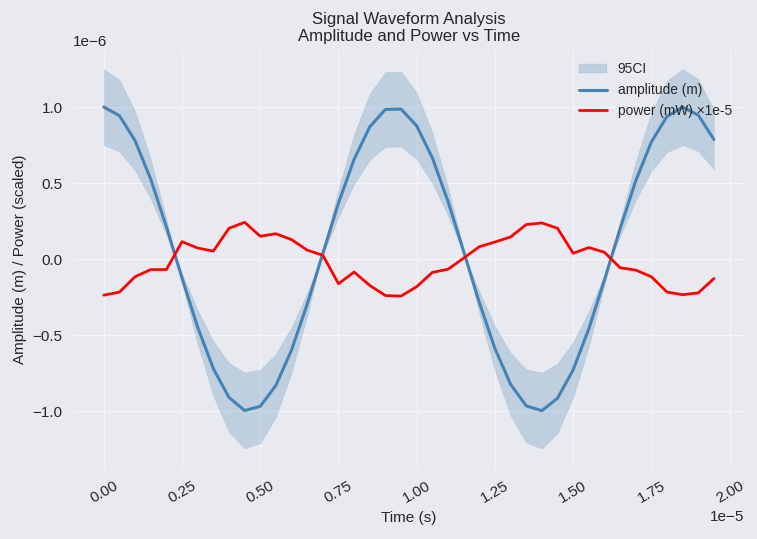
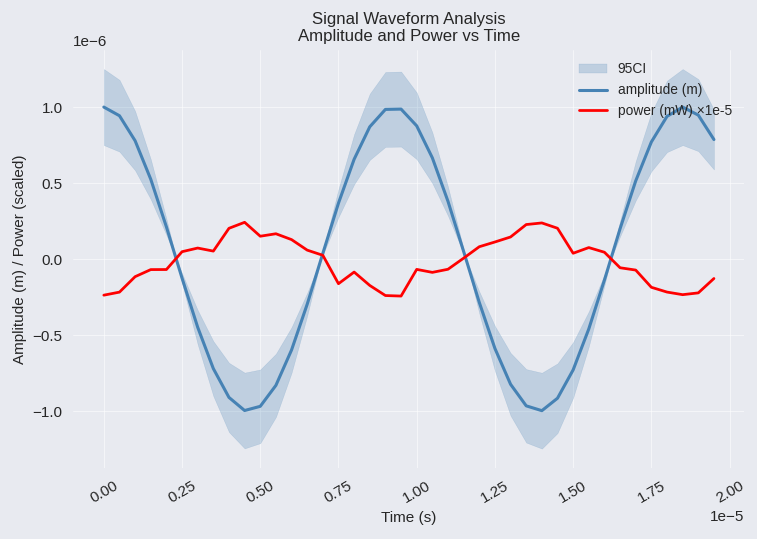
  {
    "power (mW) ×1e-5": {
      "0.00": -0.00000024,
-     "0.25": 0.00000011,
+     "0.25": 0.00000005,
      "0.50": 0.00000015,
      "0.75": -0.00000016,
-     "1.00": -0.00000018,
+     "1.00": -0.00000007,
      "1.25": 0.00000011,
      "1.50": 0.00000004,
-     "1.75": -0.00000012
+     "1.75": -0.00000019
    }
  }
